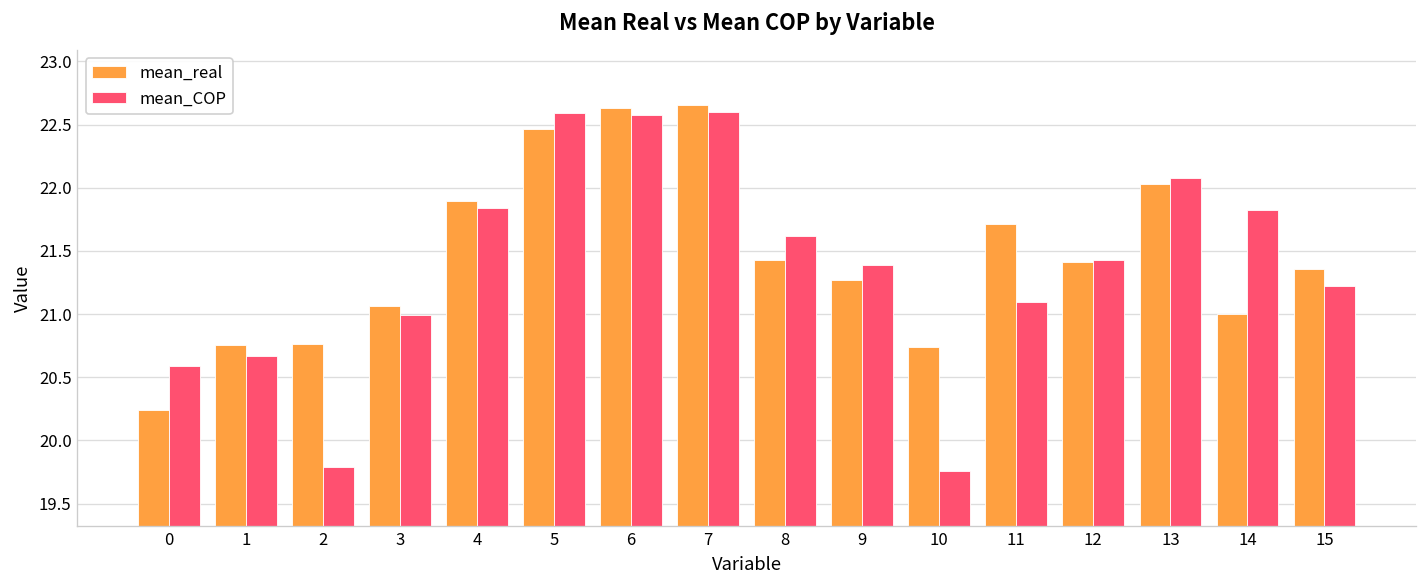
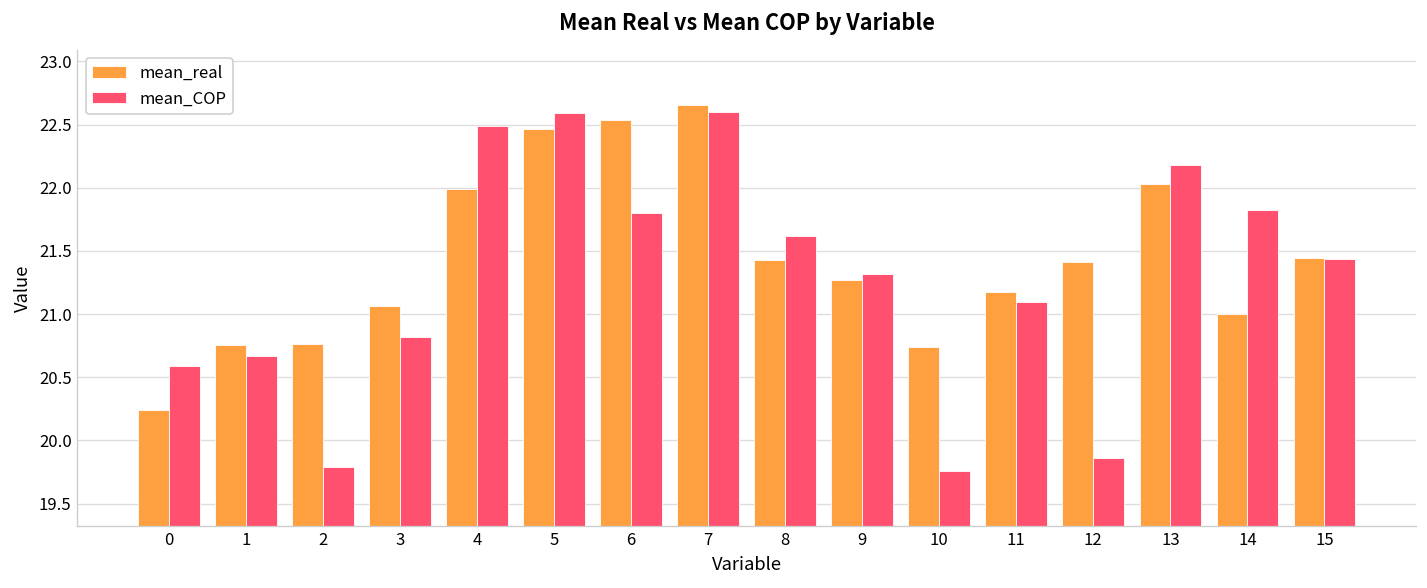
  {
    "mean_real": {
      "0": 20.24,
      "1": 20.76,
      "2": 20.76,
      "3": 21.06,
-     "4": 21.90,
+     "4": 21.99,
      "5": 22.47,
-     "6": 22.63,
+     "6": 22.54,
      "7": 22.66,
      "8": 21.43,
      "9": 21.27,
      "10": 20.74,
-     "11": 21.71,
+     "11": 21.18,
      "12": 21.41,
      "13": 22.03,
      "14": 21.00,
-     "15": 21.36
+     "15": 21.45
    },
    "mean_COP": {
      "0": 20.59,
      "1": 20.67,
      "2": 19.79,
-     "3": 20.99,
-     "4": 21.84,
+     "3": 20.82,
+     "4": 22.49,
      "5": 22.60,
-     "6": 22.58,
+     "6": 21.80,
      "7": 22.60,
      "8": 21.62,
-     "9": 21.39,
+     "9": 21.32,
      "10": 19.76,
      "11": 21.10,
-     "12": 21.43,
-     "13": 22.08,
+     "12": 19.86,
+     "13": 22.18,
      "14": 21.82,
-     "15": 21.22
+     "15": 21.43
    }
  }
